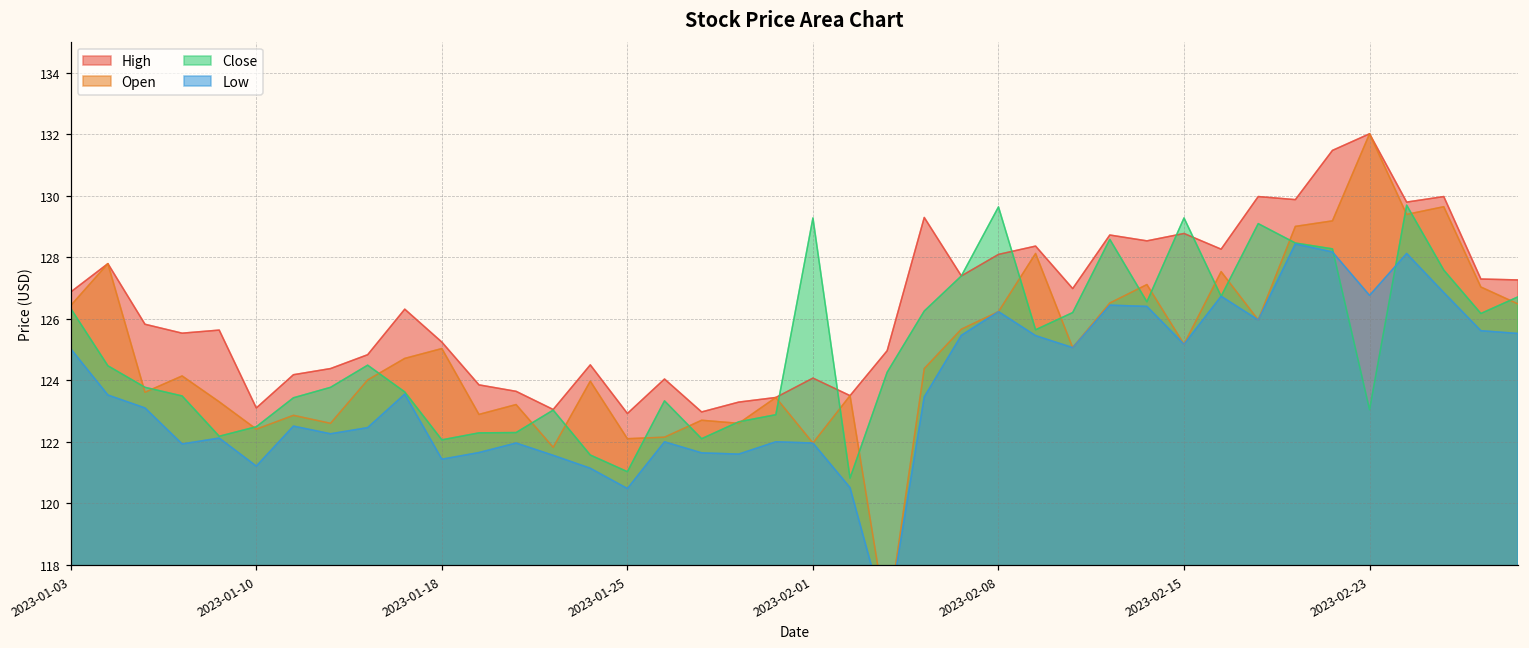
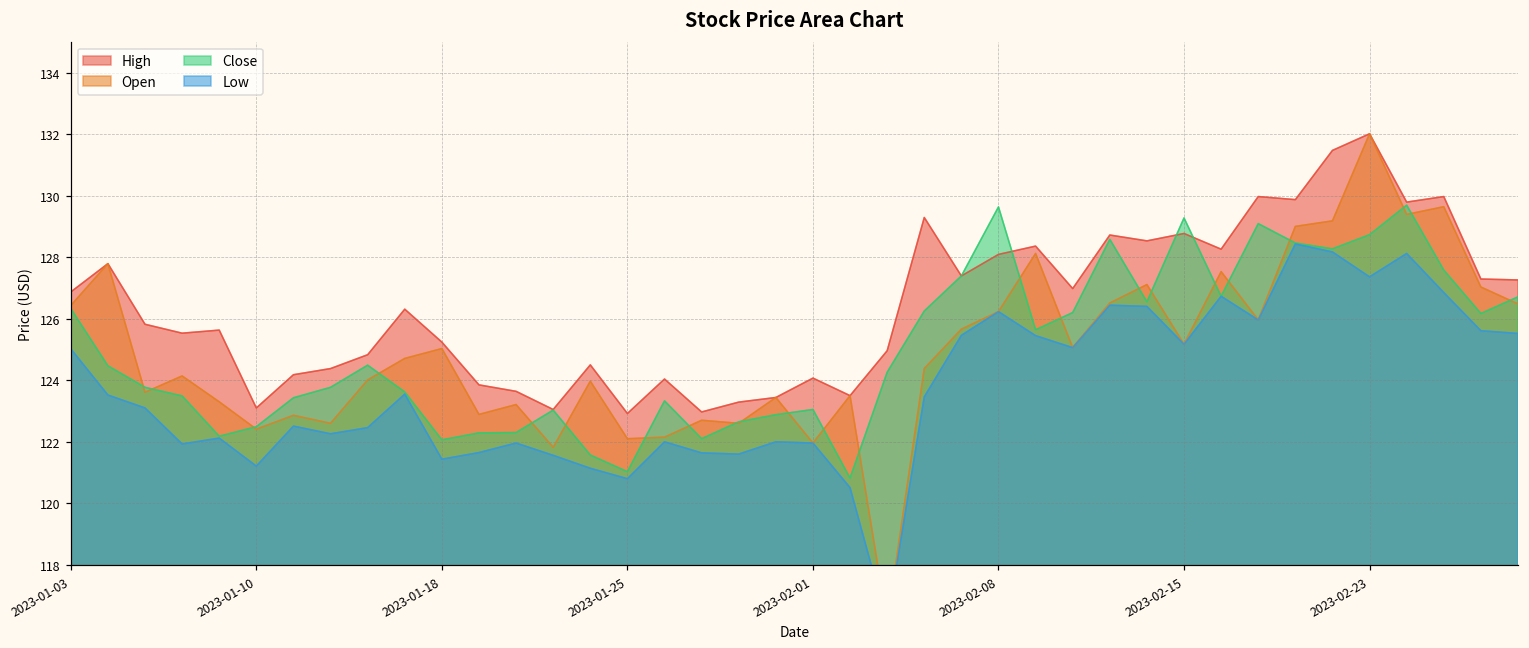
  {
    "Close": {
      "2023-01-03": 126.3,
      "2023-01-18": 122.1,
      "2023-01-25": 121.0,
-     "2023-02-01": 129.3,
+     "2023-02-01": 123.1,
      "2023-02-08": 129.6,
      "2023-02-15": 129.3,
-     "2023-02-23": 123.0
+     "2023-02-23": 128.7
    },
    "Low": {
      "2023-01-03": 125.0,
      "2023-01-10": 121.2,
      "2023-01-18": 121.4,
-     "2023-01-25": 120.5,
-     "2023-02-23": 126.8
+     "2023-01-25": 120.8,
+     "2023-02-23": 127.4
    }
  }
